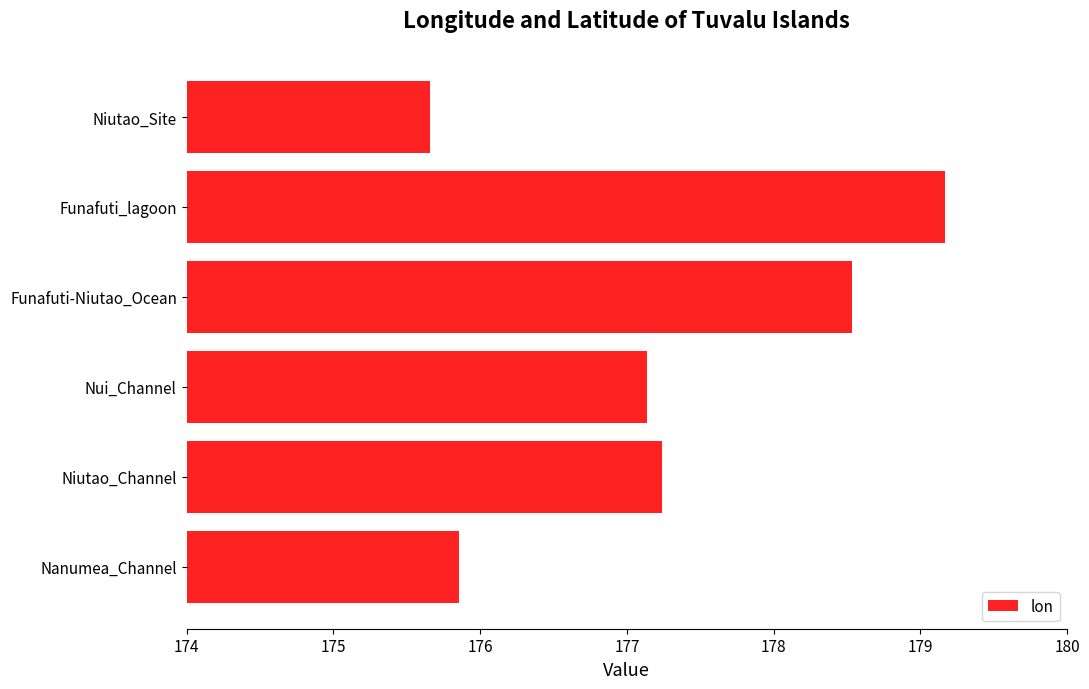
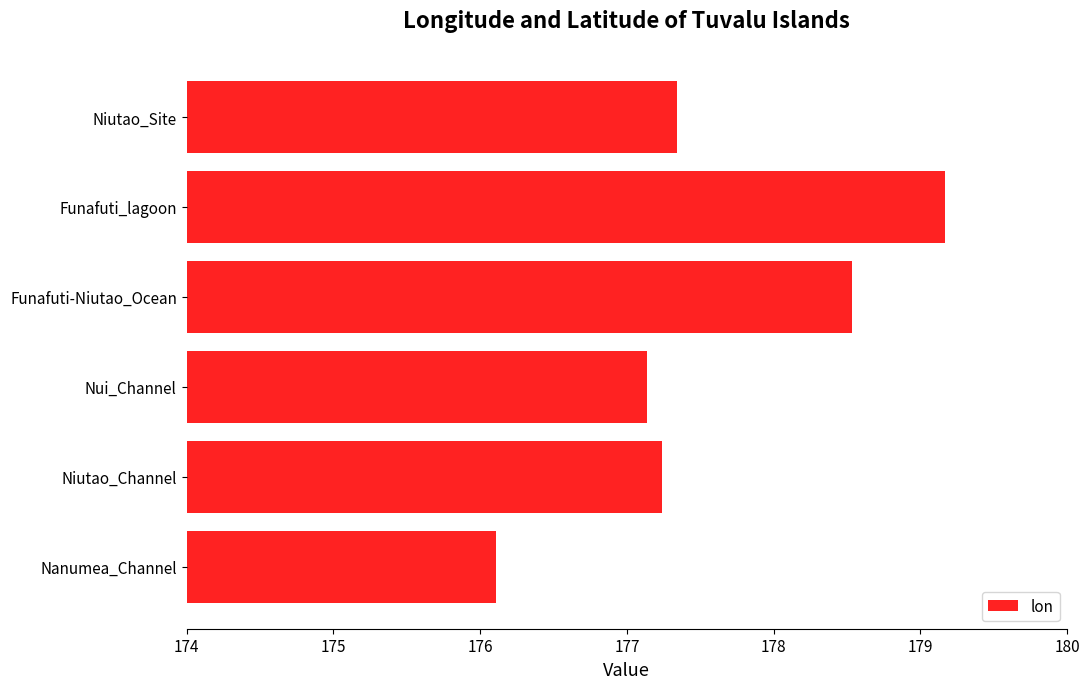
  {
-   "Niutao_Site": 175.66,
+   "Niutao_Site": 177.34,
    "Funafuti_lagoon": 179.17,
    "Funafuti-Niutao_Ocean": 178.54,
    "Nui_Channel": 177.14,
    "Niutao_Channel": 177.24,
-   "Nanumea_Channel": 175.86
+   "Nanumea_Channel": 176.11
  }
